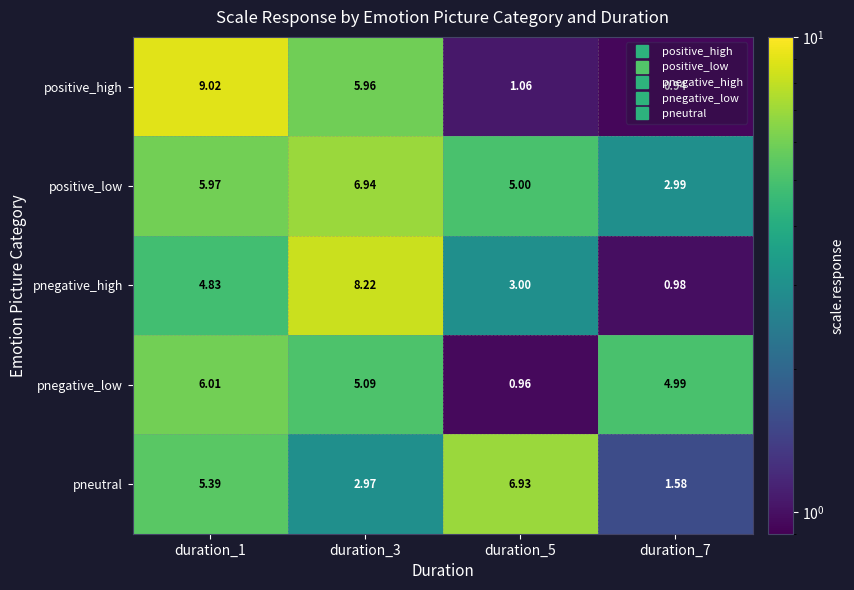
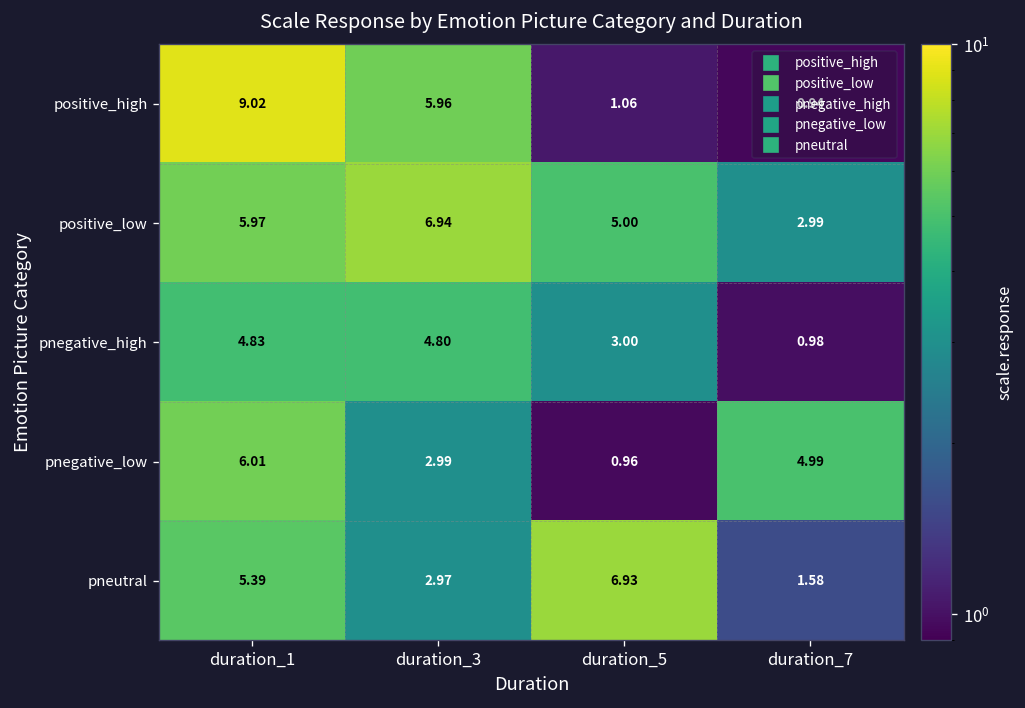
  {
    "positive_high": {
      "duration_1": 9.02,
      "duration_3": 5.96,
      "duration_5": 1.06
    },
    "positive_low": {
      "duration_1": 5.97,
      "duration_3": 6.94,
      "duration_5": 5.00,
      "duration_7": 2.99
    },
    "pnegative_high": {
      "duration_1": 4.83,
-     "duration_3": 8.22,
+     "duration_3": 4.80,
      "duration_5": 3.00,
      "duration_7": 0.98
    },
    "pnegative_low": {
      "duration_1": 6.01,
-     "duration_3": 5.09,
+     "duration_3": 2.99,
      "duration_5": 0.96,
      "duration_7": 4.99
    },
    "pneutral": {
      "duration_1": 5.39,
      "duration_3": 2.97,
      "duration_5": 6.93,
      "duration_7": 1.58
    }
  }
